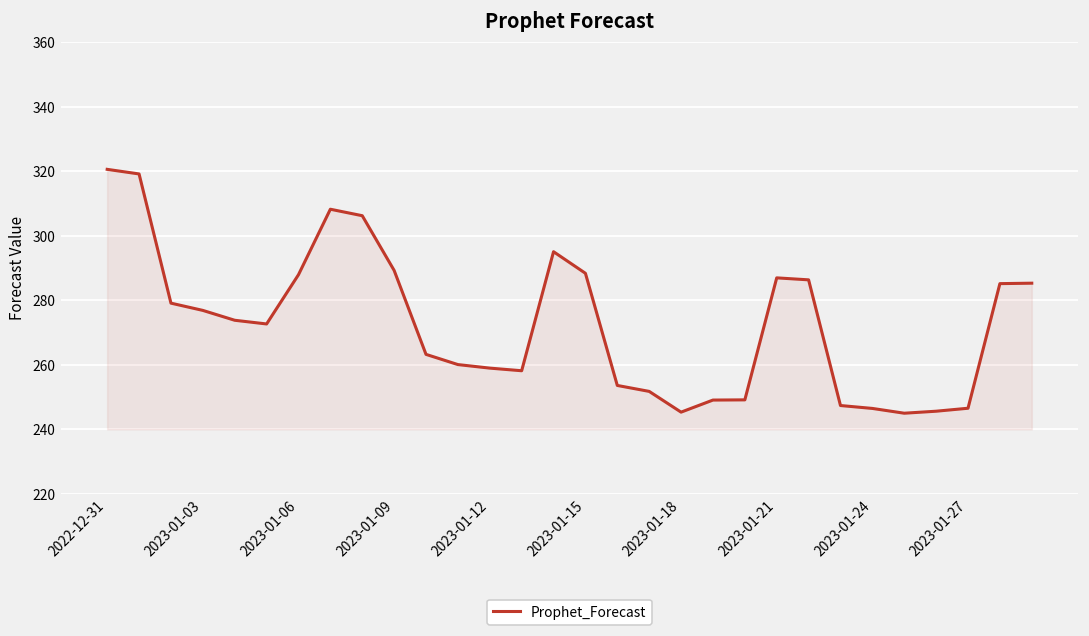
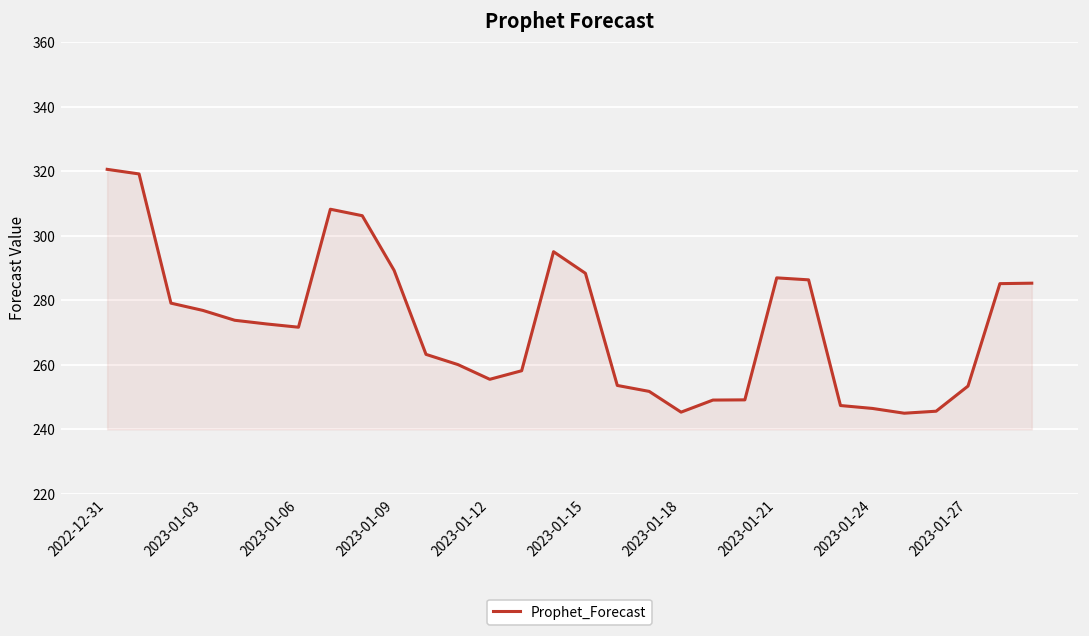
  {
    "2022-12-31": 321,
    "2023-01-03": 277,
-   "2023-01-06": 288,
+   "2023-01-06": 272,
    "2023-01-09": 289,
-   "2023-01-12": 259,
+   "2023-01-12": 255,
    "2023-01-15": 288,
    "2023-01-18": 245,
    "2023-01-21": 287,
    "2023-01-24": 246,
-   "2023-01-27": 246
+   "2023-01-27": 253
  }
